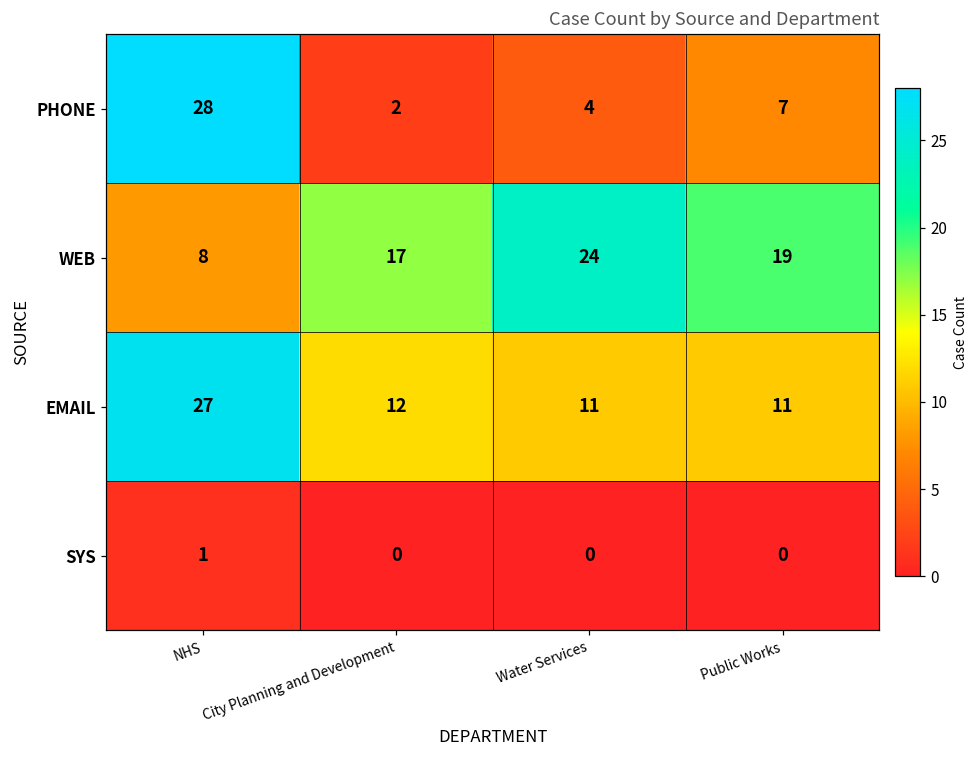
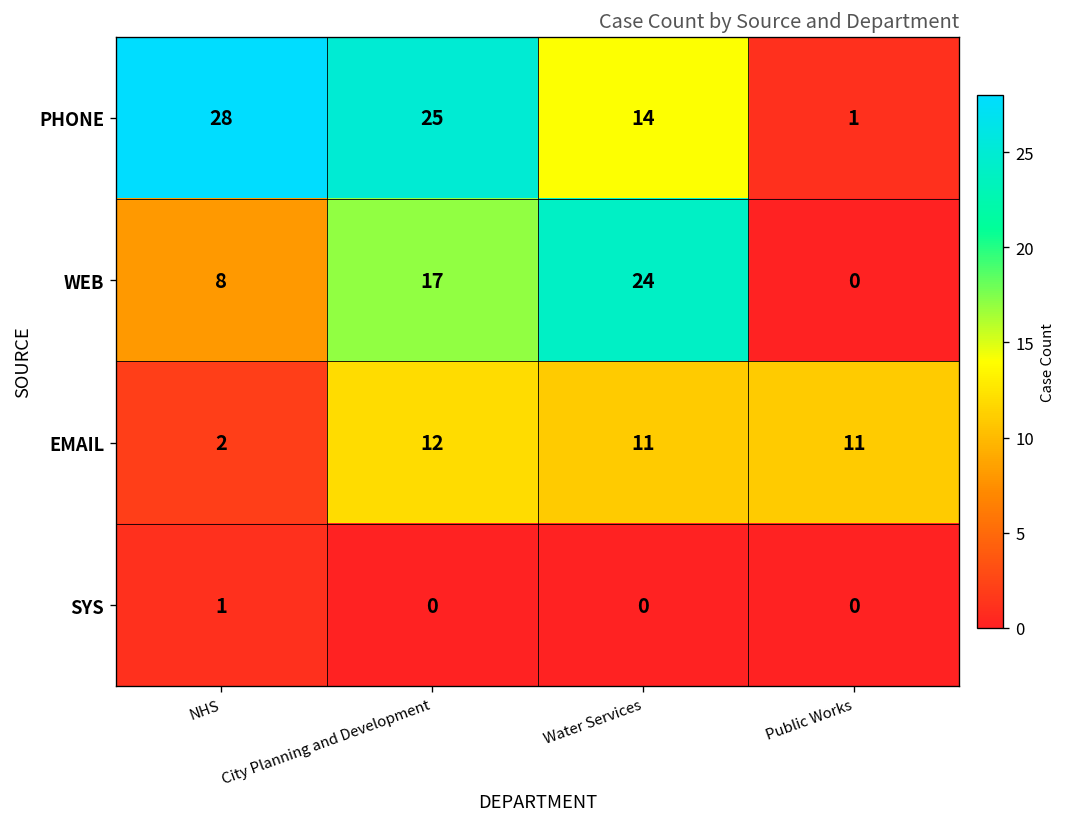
  {
    "PHONE": {
      "NHS": 28,
-     "City Planning and Development": 2,
-     "Water Services": 4,
-     "Public Works": 7
+     "City Planning and Development": 25,
+     "Water Services": 14,
+     "Public Works": 1
    },
    "WEB": {
      "NHS": 8,
      "City Planning and Development": 17,
      "Water Services": 24,
-     "Public Works": 19
+     "Public Works": 0
    },
    "EMAIL": {
-     "NHS": 27,
+     "NHS": 2,
      "City Planning and Development": 12,
      "Water Services": 11,
      "Public Works": 11
    },
    "SYS": {
      "NHS": 1,
      "City Planning and Development": 0,
      "Water Services": 0,
      "Public Works": 0
    }
  }
